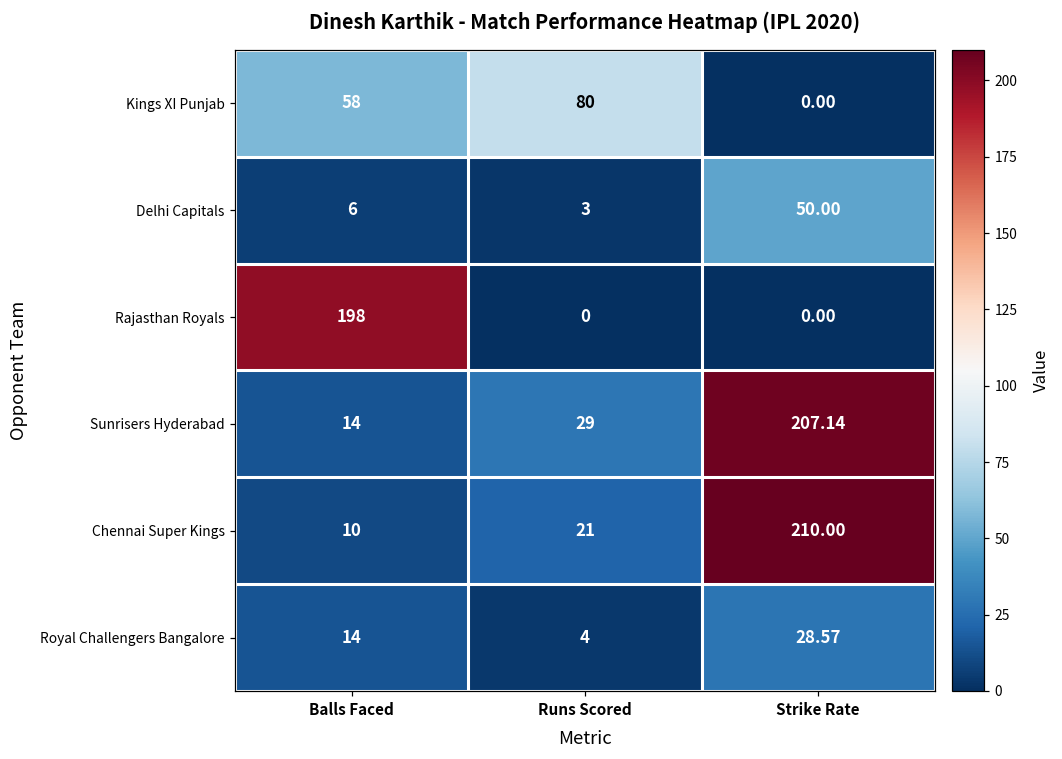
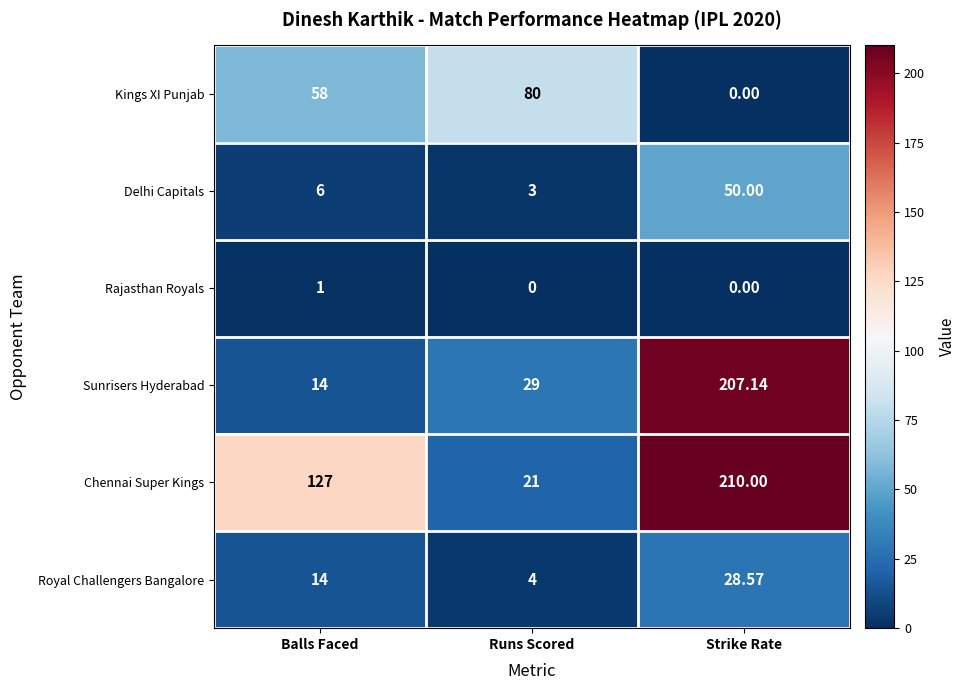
  {
    "Kings XI Punjab": {
      "Balls Faced": 58,
      "Runs Scored": 80,
      "Strike Rate": 0.00
    },
    "Delhi Capitals": {
      "Balls Faced": 6,
      "Runs Scored": 3,
      "Strike Rate": 50.00
    },
    "Rajasthan Royals": {
-     "Balls Faced": 198,
+     "Balls Faced": 1,
      "Runs Scored": 0,
      "Strike Rate": 0.00
    },
    "Sunrisers Hyderabad": {
      "Balls Faced": 14,
      "Runs Scored": 29,
      "Strike Rate": 207.14
    },
    "Chennai Super Kings": {
-     "Balls Faced": 10,
+     "Balls Faced": 127,
      "Runs Scored": 21,
      "Strike Rate": 210.00
    },
    "Royal Challengers Bangalore": {
      "Balls Faced": 14,
      "Runs Scored": 4,
      "Strike Rate": 28.57
    }
  }
